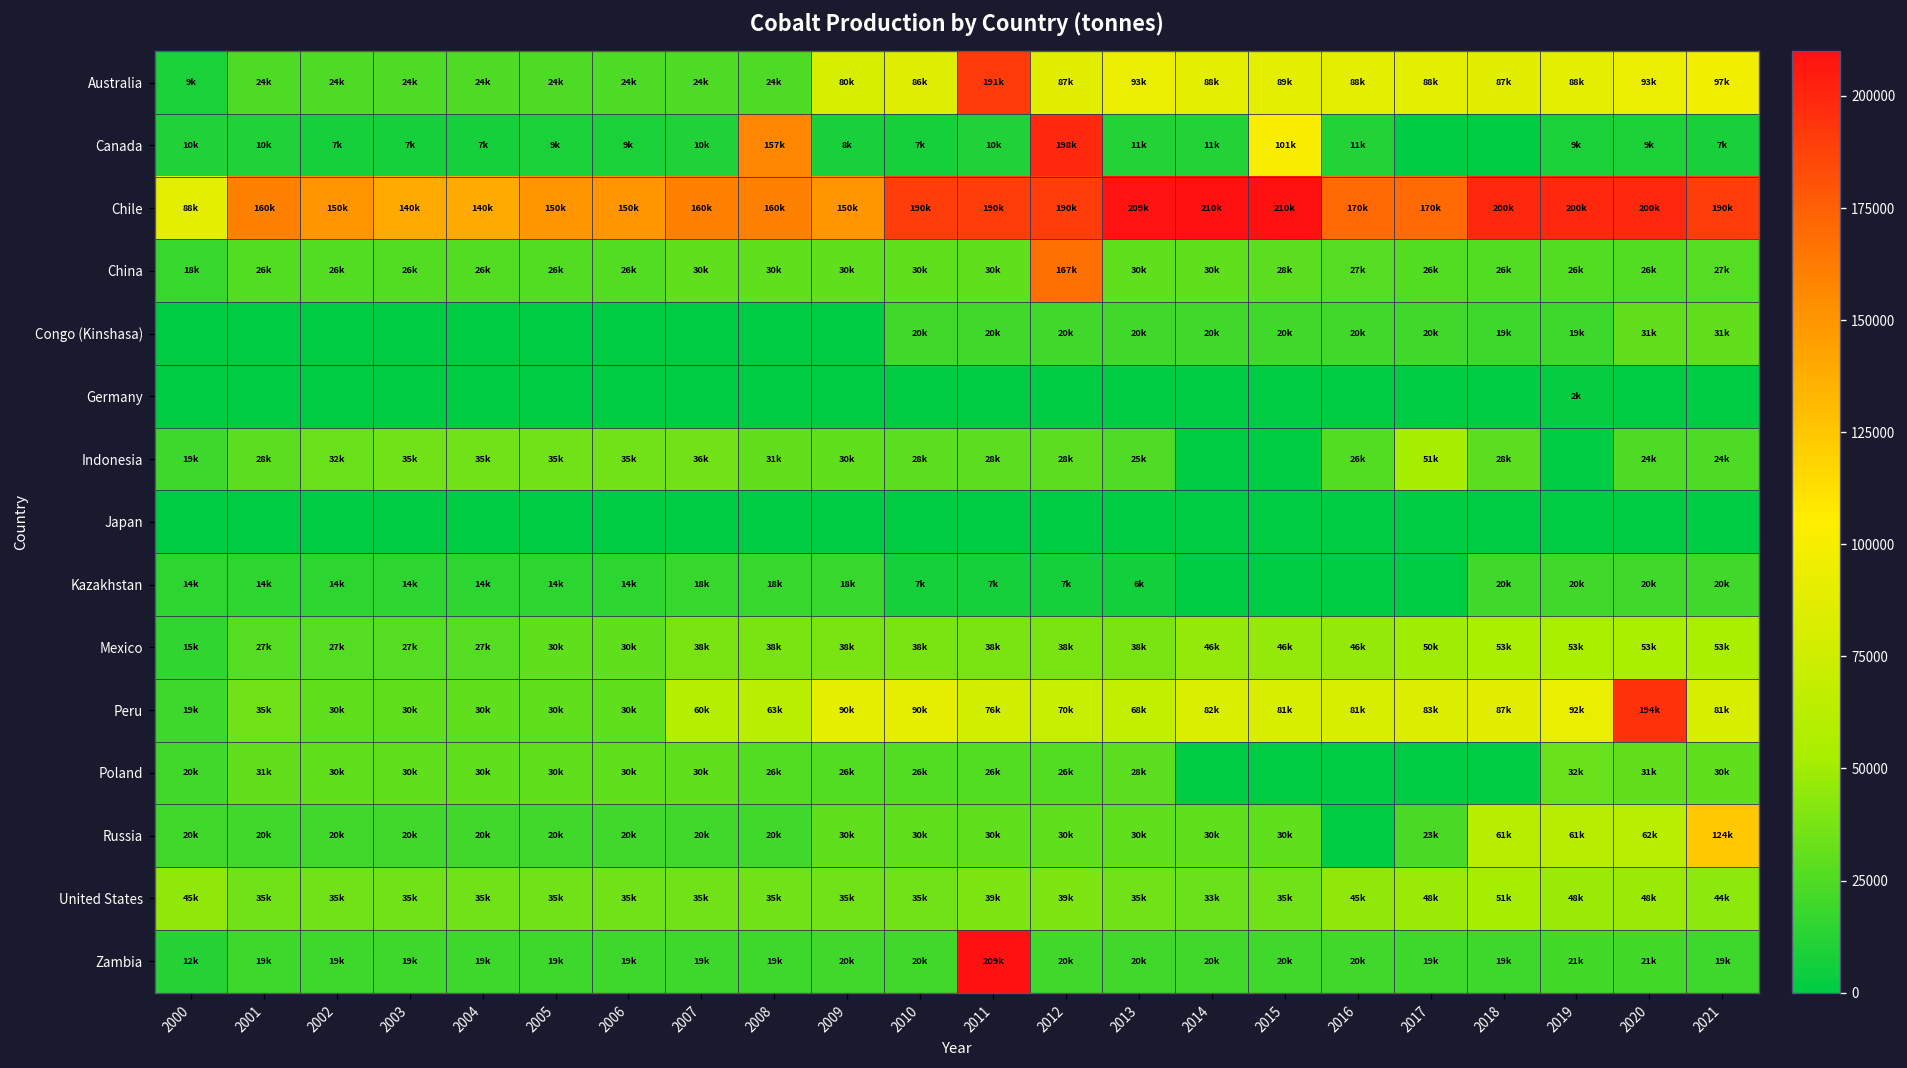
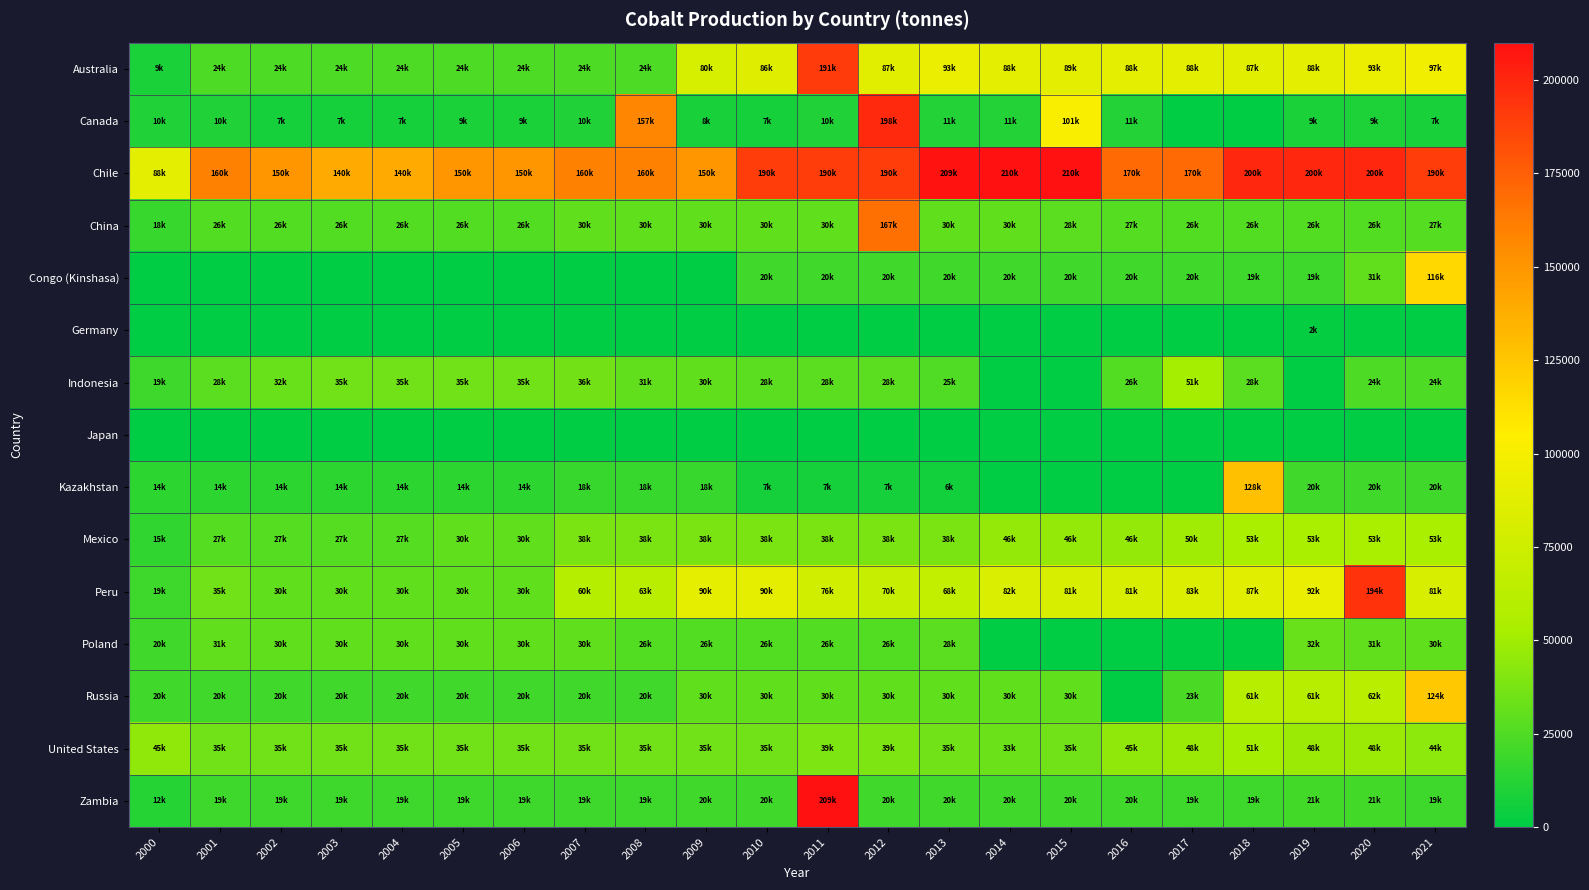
  {
    "Congo (Kinshasa)": {
      "2010": "20k",
      "2011": "20k",
      "2012": "20k",
      "2013": "20k",
      "2014": "20k",
      "2015": "20k",
      "2016": "20k",
      "2017": "20k",
      "2018": "19k",
      "2019": "19k",
      "2020": "31k",
-     "2021": "31k"
+     "2021": "116k"
    },
    "Kazakhstan": {
      "2000": "14k",
      "2001": "14k",
      "2002": "14k",
      "2003": "14k",
      "2004": "14k",
      "2005": "14k",
      "2006": "14k",
      "2007": "18k",
      "2008": "18k",
      "2009": "18k",
      "2010": "7k",
      "2011": "7k",
      "2012": "7k",
      "2013": "6k",
-     "2018": "20k",
+     "2018": "128k",
      "2019": "20k",
      "2020": "20k",
      "2021": "20k"
    }
  }
